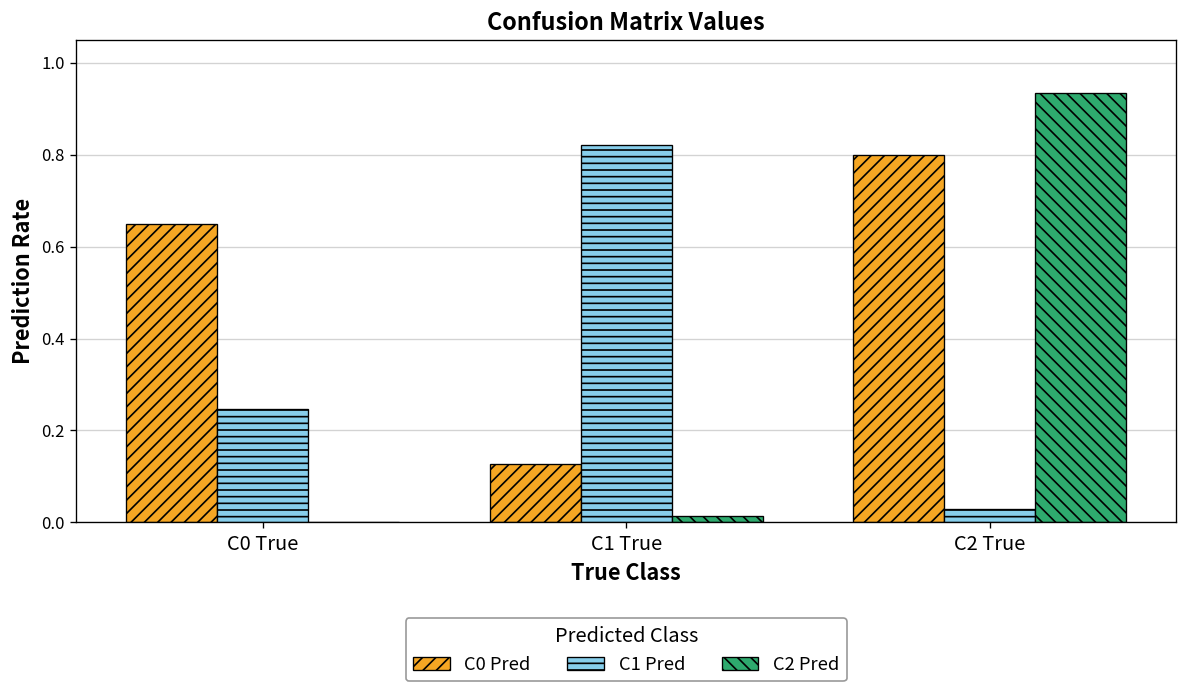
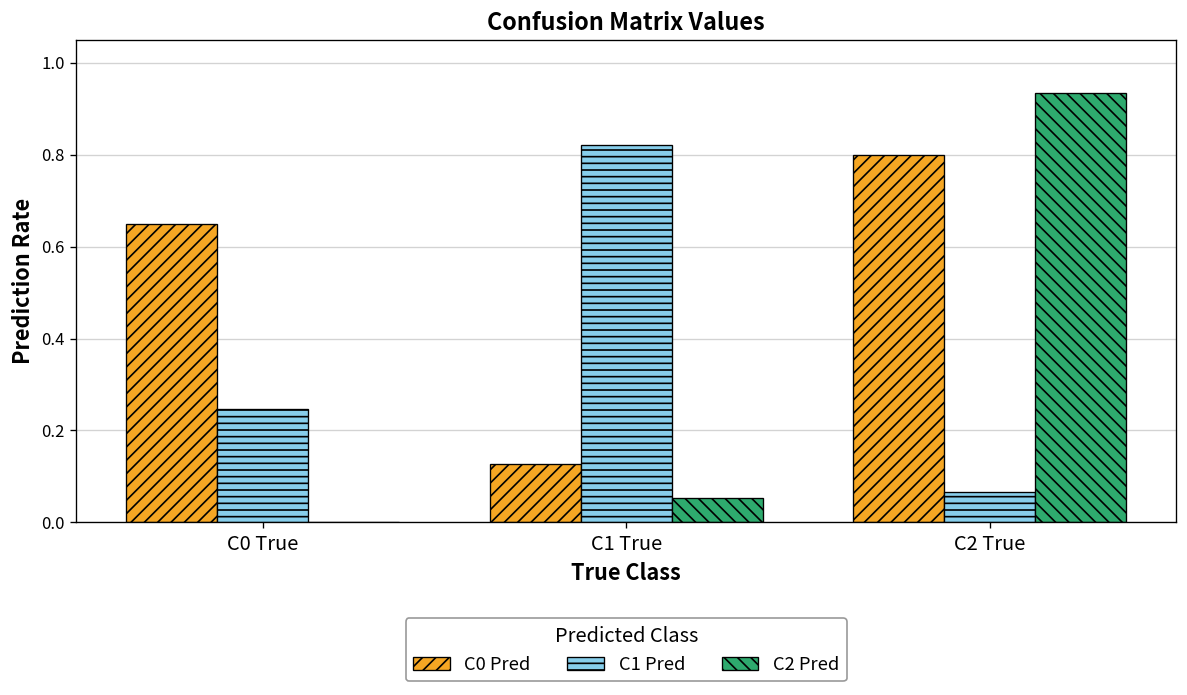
  {
    "C0 Pred": {
      "C0 True": 0.65,
      "C1 True": 0.13,
      "C2 True": 0.80
    },
    "C1 Pred": {
      "C0 True": 0.25,
      "C1 True": 0.82,
-     "C2 True": 0.03
+     "C2 True": 0.07
    },
    "C2 Pred": {
      "C0 True": 0.00,
-     "C1 True": 0.01,
+     "C1 True": 0.05,
      "C2 True": 0.93
    }
  }
